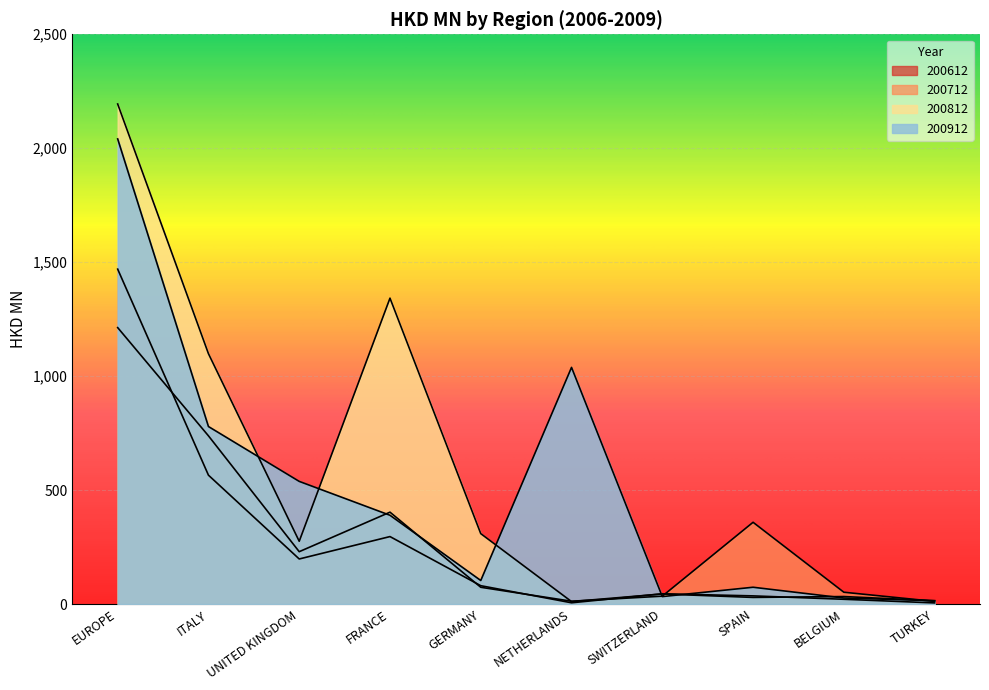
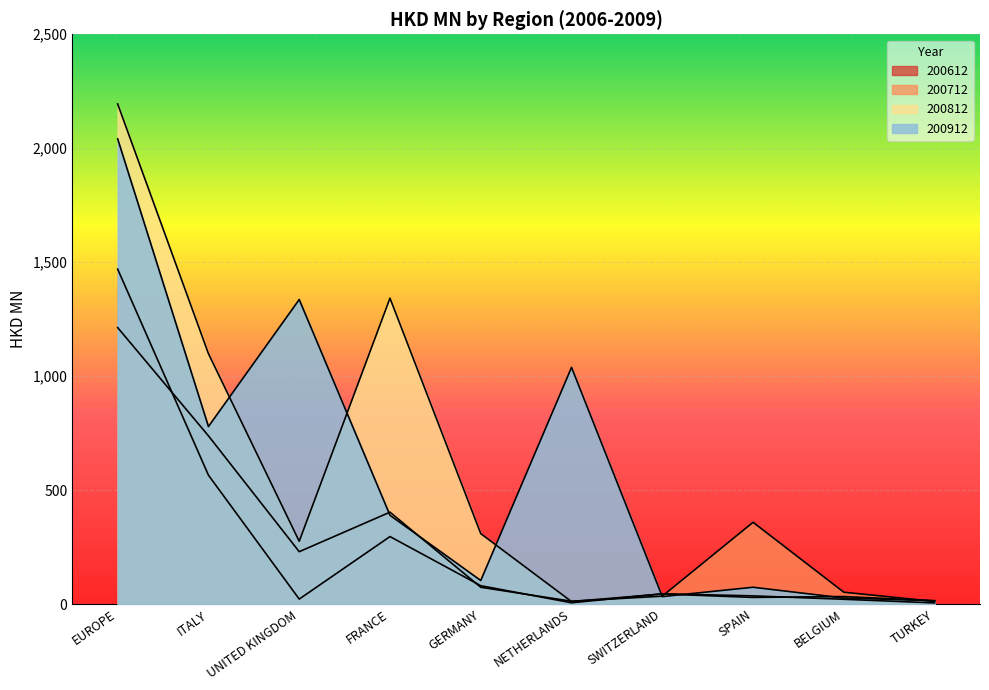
  {
    "200612": {
      "EUROPE": "1,470",
      "ITALY": "570",
-     "UNITED KINGDOM": "200",
+     "UNITED KINGDOM": "20",
      "FRANCE": "300"
    },
    "200712": {
      "EUROPE": "1,210",
      "ITALY": "740",
      "UNITED KINGDOM": "230",
      "FRANCE": "400",
      "SPAIN": "360",
      "BELGIUM": "50"
    },
    "200812": {
      "EUROPE": "2,190",
      "ITALY": "1,100",
      "UNITED KINGDOM": "280",
      "FRANCE": "1,340",
      "GERMANY": "310"
    },
    "200912": {
      "EUROPE": "2,040",
      "ITALY": "780",
-     "UNITED KINGDOM": "540",
+     "UNITED KINGDOM": "1,340",
      "FRANCE": "390",
      "GERMANY": "100",
      "NETHERLANDS": "1,040",
      "SPAIN": "70"
    }
  }
